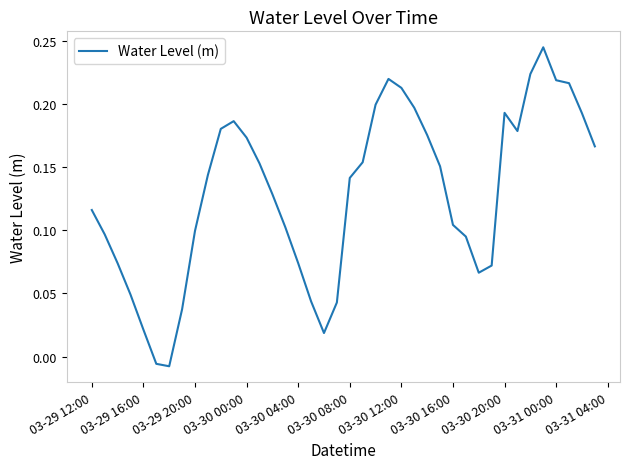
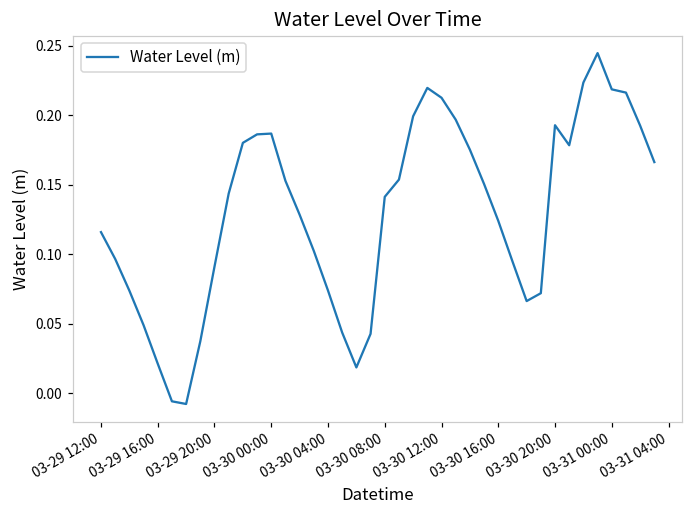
  {
    "03-29 12:00": 0.116,
    "03-29 16:00": 0.021,
-   "03-29 20:00": 0.099,
-   "03-30 00:00": 0.173,
+   "03-29 20:00": 0.091,
+   "03-30 00:00": 0.187,
    "03-30 04:00": 0.074,
    "03-30 08:00": 0.141,
    "03-30 12:00": 0.213,
-   "03-30 16:00": 0.104,
+   "03-30 16:00": 0.124,
    "03-30 20:00": 0.193,
    "03-31 00:00": 0.219
  }
